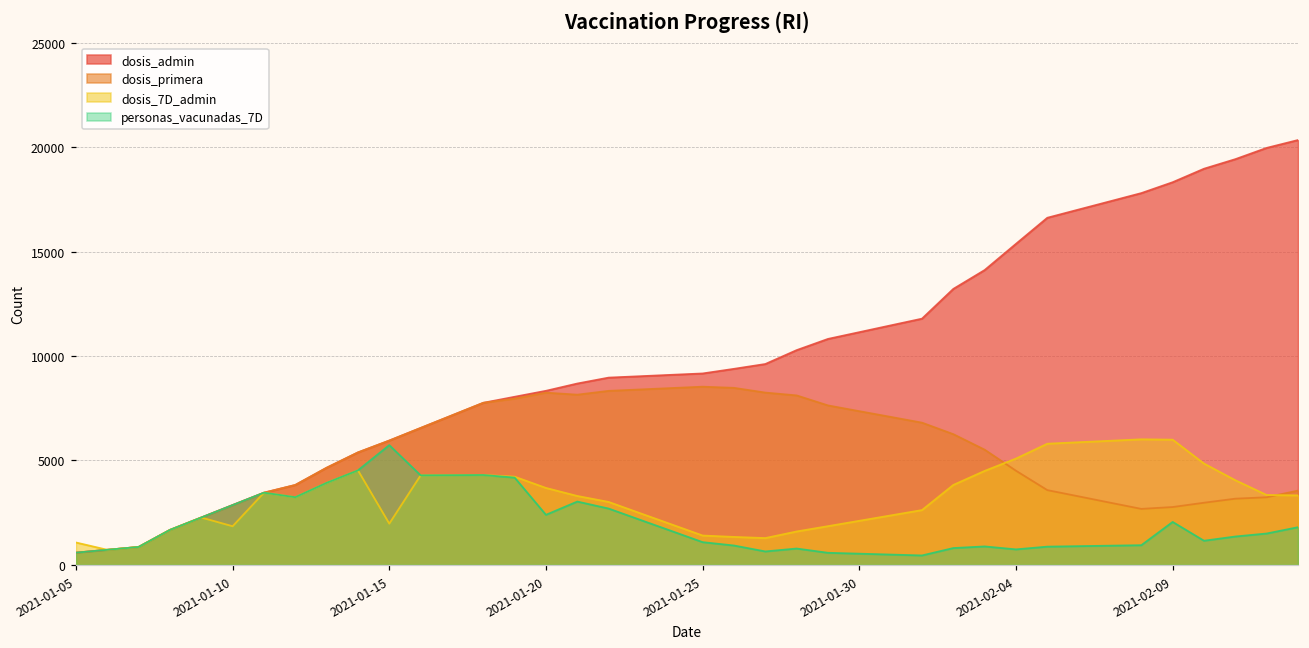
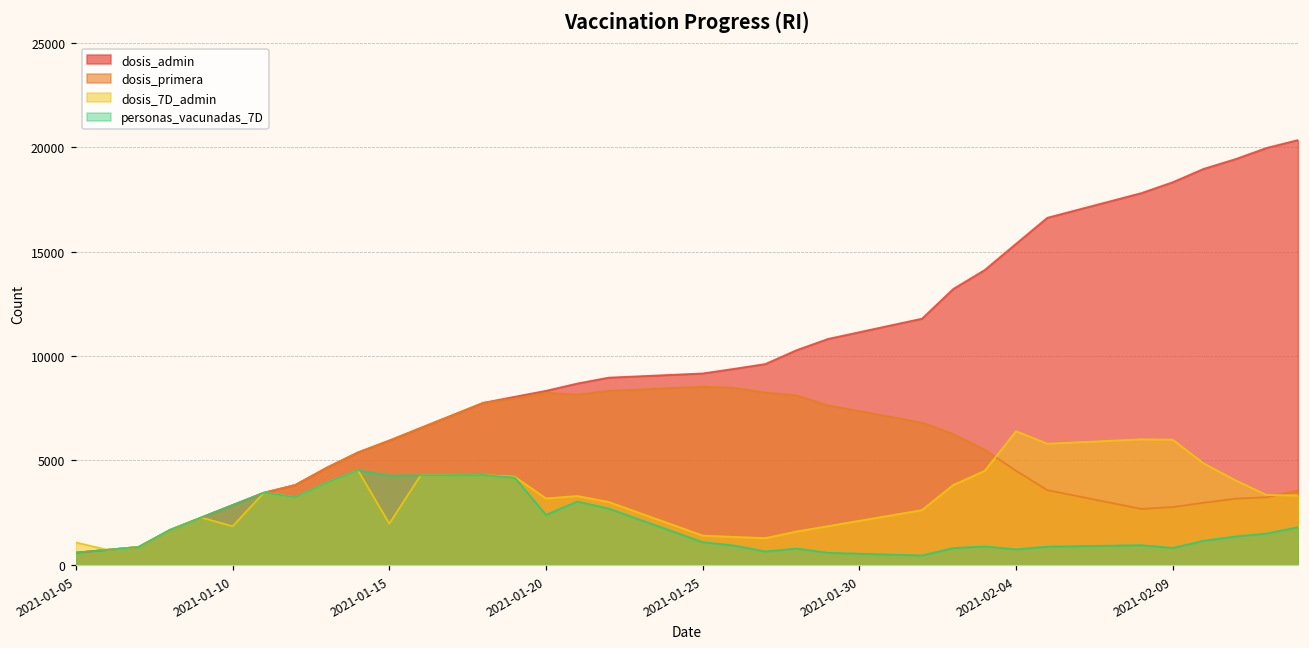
  {
    "dosis_7D_admin": {
      "2021-01-05": 1100,
      "2021-01-10": 1900,
      "2021-01-15": 2000,
-     "2021-01-20": 3700,
+     "2021-01-20": 3200,
      "2021-01-25": 1400,
      "2021-01-30": 2100,
-     "2021-02-04": 5100,
+     "2021-02-04": 6400,
      "2021-02-09": 6000
    },
    "personas_vacunadas_7D": {
-     "2021-01-15": 5700,
+     "2021-01-15": 4300,
      "2021-01-20": 2400,
      "2021-01-25": 1100,
      "2021-01-30": 500,
      "2021-02-04": 700,
-     "2021-02-09": 2100
+     "2021-02-09": 800
    }
  }
